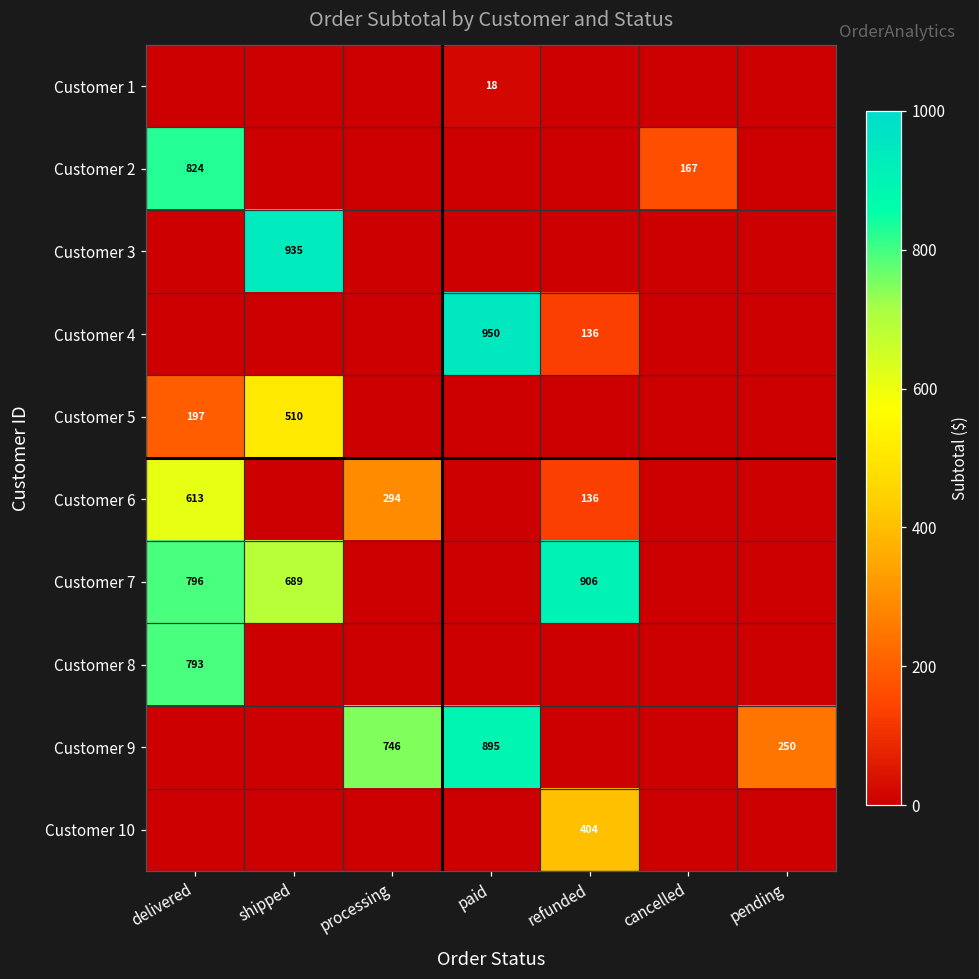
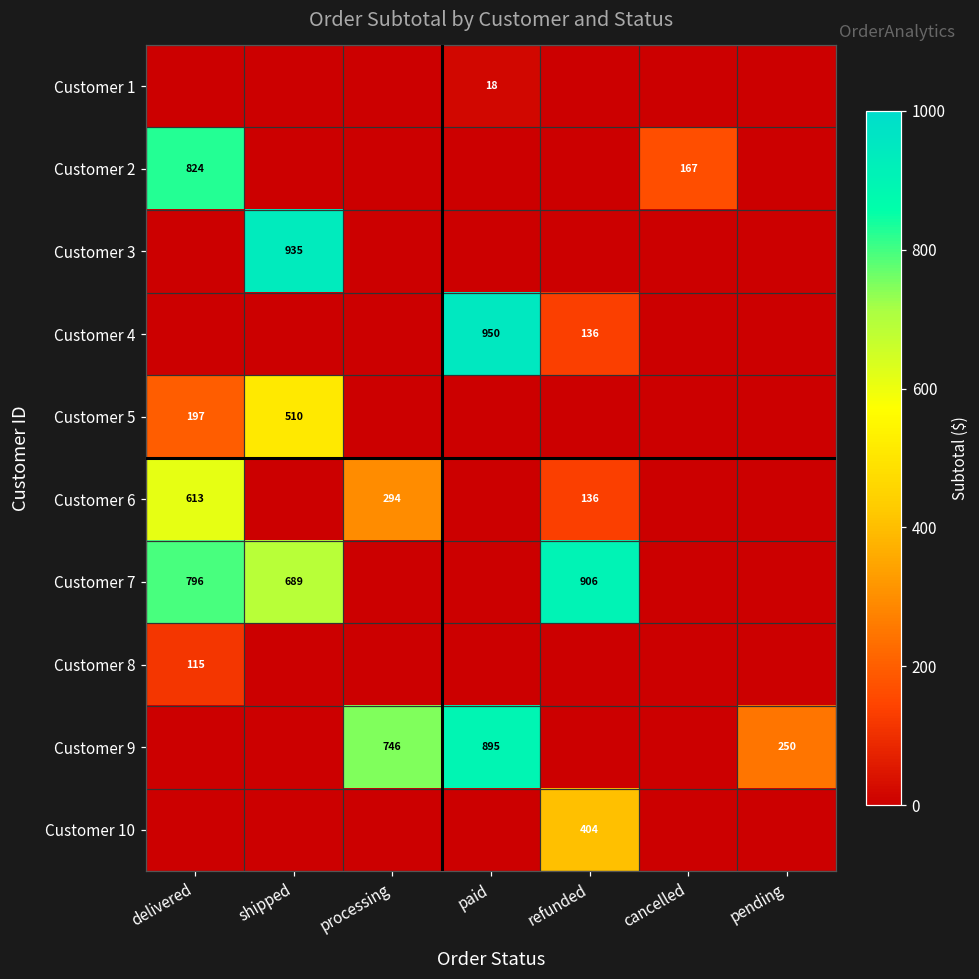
  {
    "Customer 1": {
      "paid": 18
    },
    "Customer 2": {
      "delivered": 824,
      "cancelled": 167
    },
    "Customer 3": {
      "shipped": 935
    },
    "Customer 4": {
      "paid": 950,
      "refunded": 136
    },
    "Customer 5": {
      "delivered": 197,
      "shipped": 510
    },
    "Customer 6": {
      "delivered": 613,
      "processing": 294,
      "refunded": 136
    },
    "Customer 7": {
      "delivered": 796,
      "shipped": 689,
      "refunded": 906
    },
    "Customer 8": {
-     "delivered": 793
+     "delivered": 115
    },
    "Customer 9": {
      "processing": 746,
      "paid": 895,
      "pending": 250
    },
    "Customer 10": {
      "refunded": 404
    }
  }
